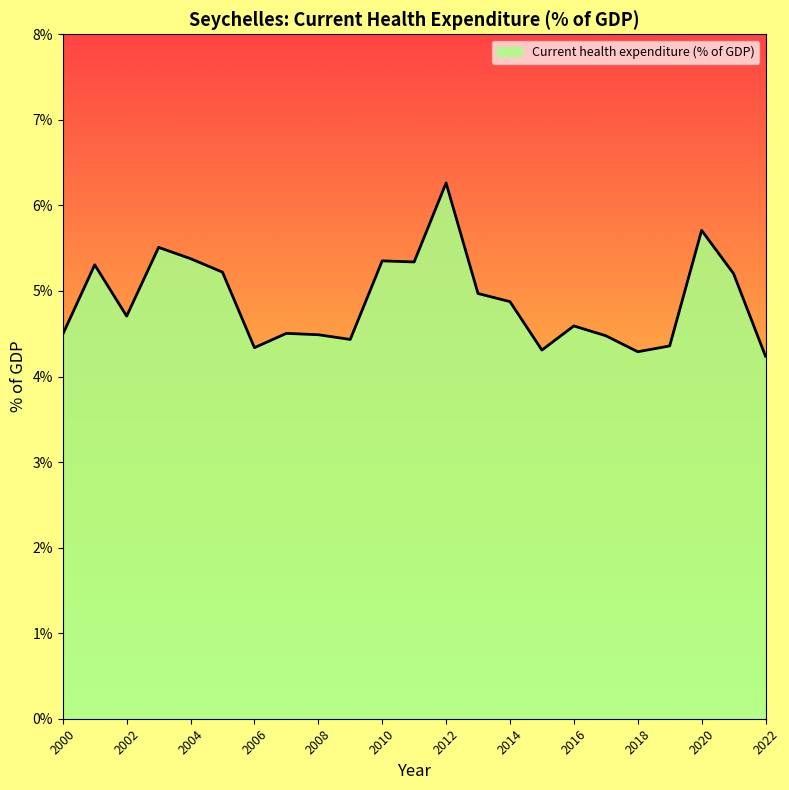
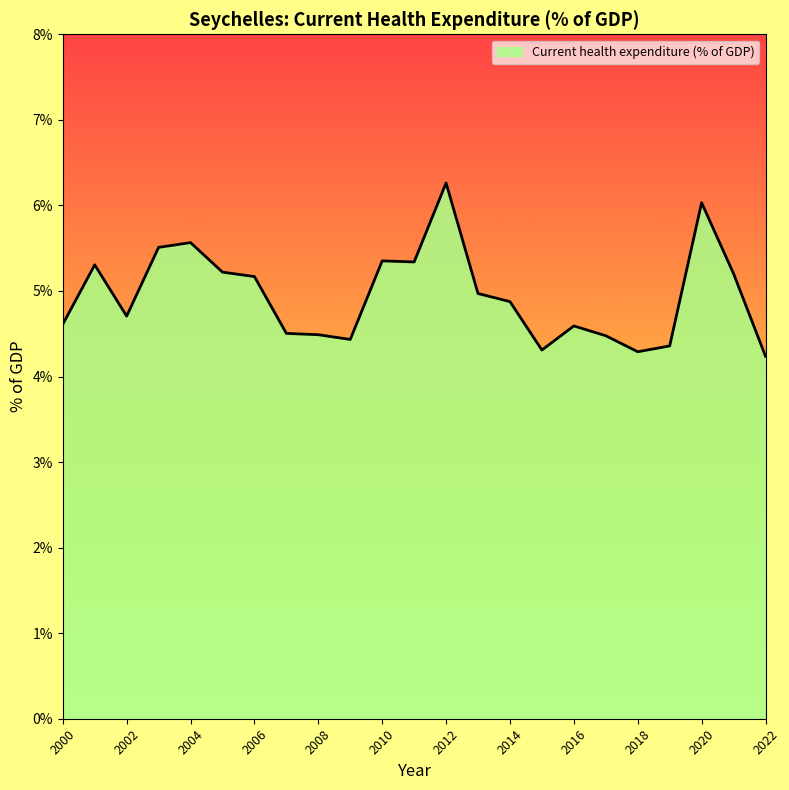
  {
-   "2000": "4.5%",
+   "2000": "4.6%",
    "2002": "4.7%",
-   "2004": "5.4%",
-   "2006": "4.3%",
+   "2004": "5.6%",
+   "2006": "5.2%",
    "2008": "4.5%",
    "2010": "5.4%",
    "2012": "6.3%",
    "2014": "4.9%",
    "2016": "4.6%",
    "2018": "4.3%",
-   "2020": "5.7%",
+   "2020": "6.0%",
    "2022": "4.2%"
  }
